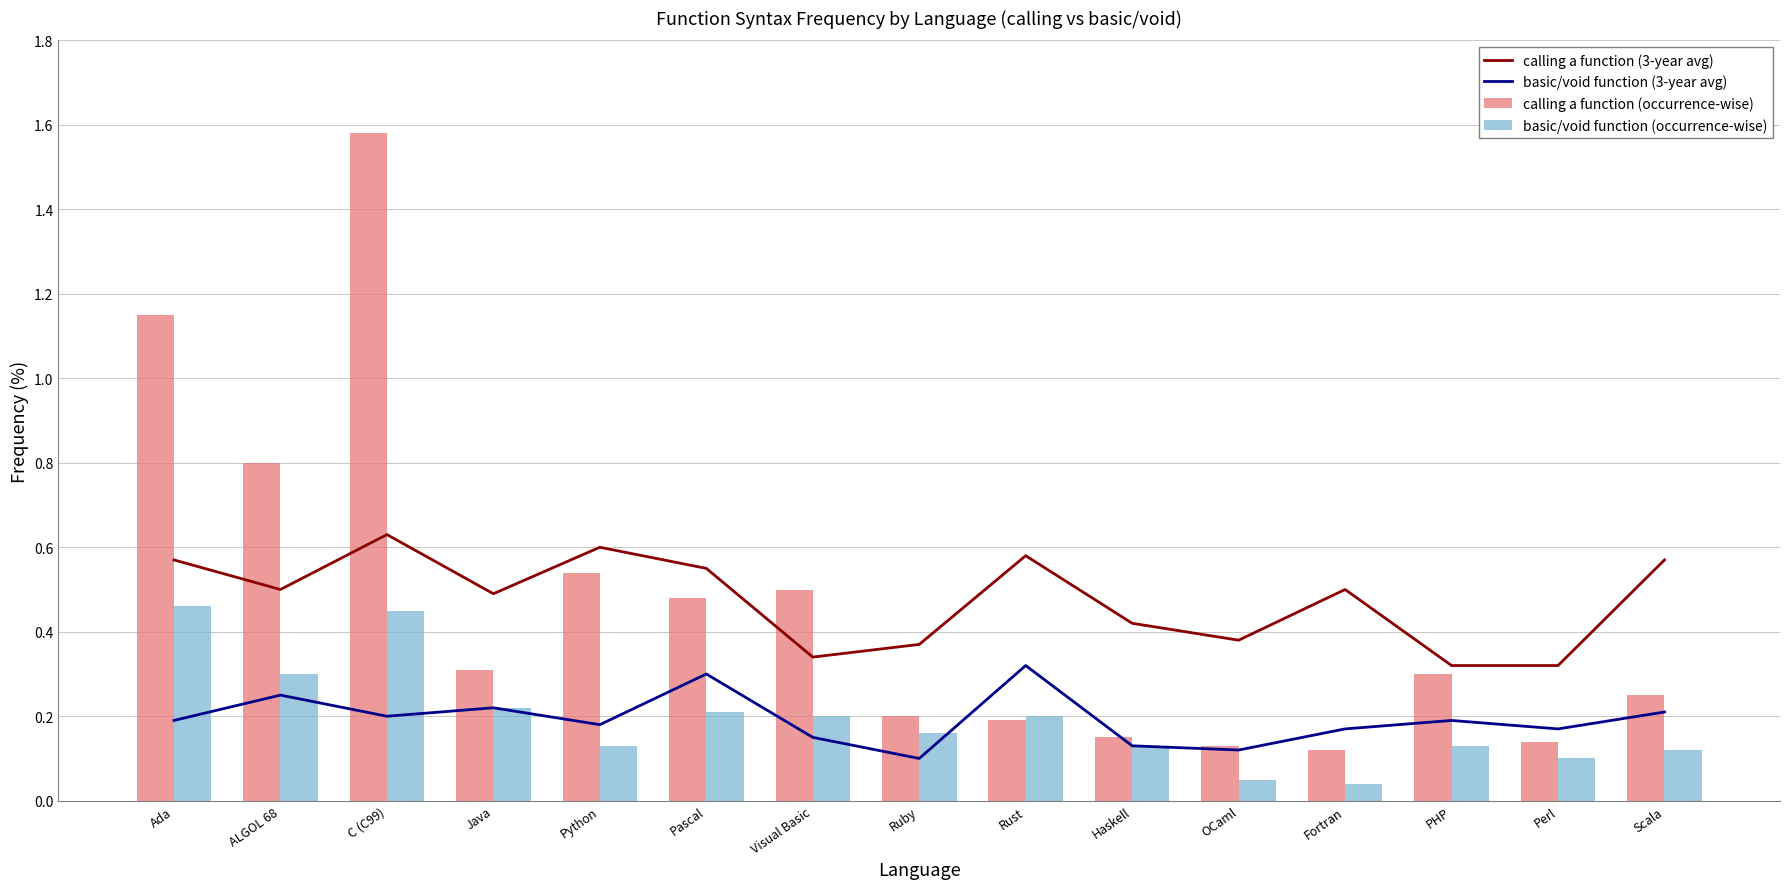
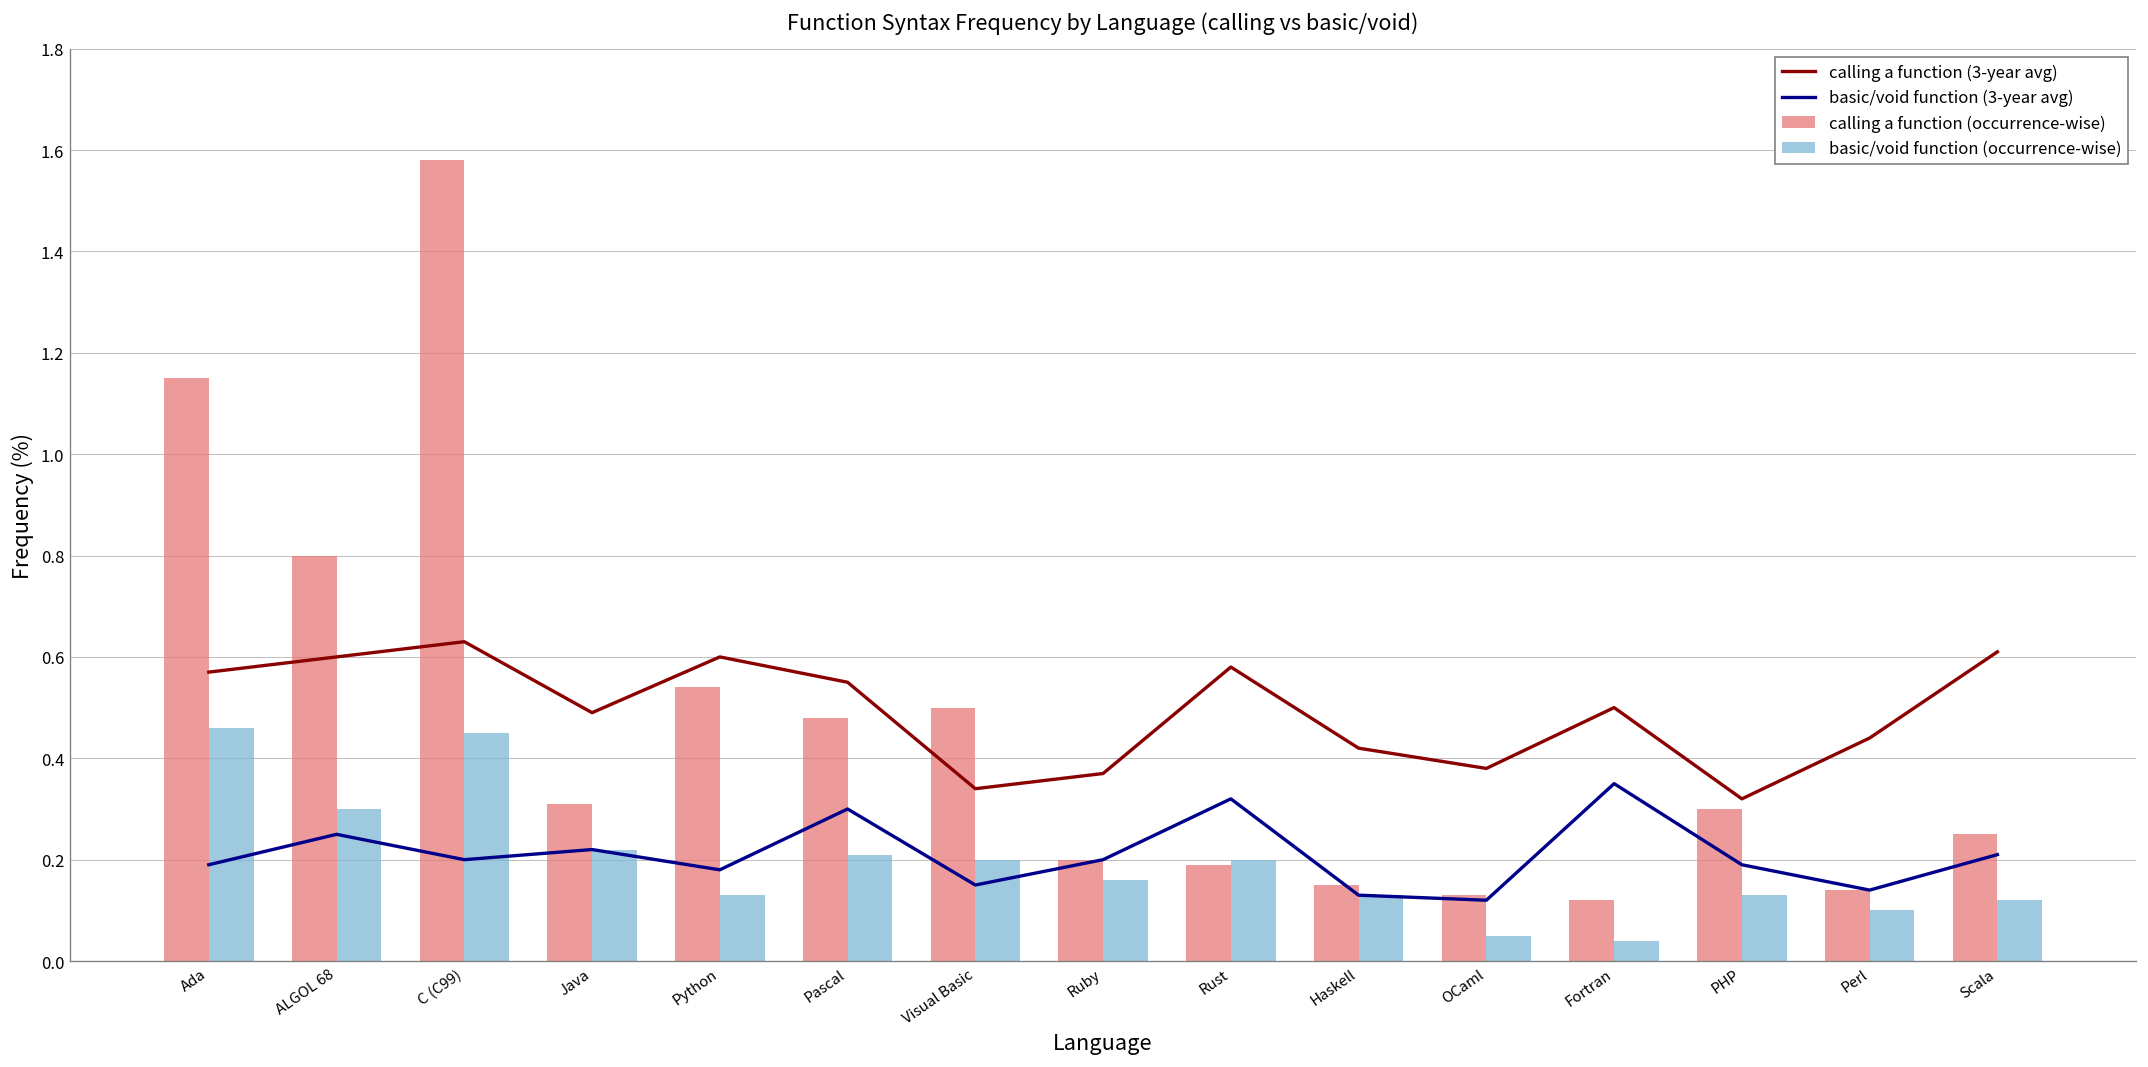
  {
    "calling a function (occurrence-wise)": {
      "Ada": 1.15,
      "ALGOL 68": 0.80,
      "C (C99)": 1.58,
      "Java": 0.31,
      "Python": 0.54,
      "Pascal": 0.48,
      "Visual Basic": 0.50,
      "Ruby": 0.20,
      "Rust": 0.19,
      "Haskell": 0.15,
      "OCaml": 0.13,
      "Fortran": 0.12,
      "PHP": 0.30,
      "Perl": 0.14,
      "Scala": 0.25
    },
    "calling a function (3-year avg)": {
      "Ada": 0.57,
-     "ALGOL 68": 0.5,
+     "ALGOL 68": 0.6,
      "C (C99)": 0.63,
      "Java": 0.49,
      "Python": 0.60,
      "Pascal": 0.55,
      "Visual Basic": 0.34,
      "Ruby": 0.37,
      "Rust": 0.58,
      "Haskell": 0.42,
      "OCaml": 0.38,
      "Fortran": 0.50,
      "PHP": 0.32,
-     "Perl": 0.32,
-     "Scala": 0.57
+     "Perl": 0.44,
+     "Scala": 0.61
    },
    "basic/void function (3-year avg)": {
      "Ada": 0.19,
      "ALGOL 68": 0.25,
      "C (C99)": 0.20,
      "Java": 0.22,
      "Python": 0.18,
      "Pascal": 0.30,
      "Visual Basic": 0.15,
-     "Ruby": 0.1,
+     "Ruby": 0.2,
      "Rust": 0.32,
      "Haskell": 0.13,
      "OCaml": 0.12,
-     "Fortran": 0.17,
+     "Fortran": 0.35,
      "PHP": 0.19,
-     "Perl": 0.17,
+     "Perl": 0.14,
      "Scala": 0.21
    },
    "basic/void function (occurrence-wise)": {
      "Ada": 0.46,
      "ALGOL 68": 0.30,
      "C (C99)": 0.45,
      "Java": 0.22,
      "Python": 0.13,
      "Pascal": 0.21,
      "Visual Basic": 0.20,
      "Ruby": 0.16,
      "Rust": 0.20,
      "Haskell": 0.13,
      "OCaml": 0.05,
      "Fortran": 0.04,
      "PHP": 0.13,
      "Perl": 0.10,
      "Scala": 0.12
    }
  }
